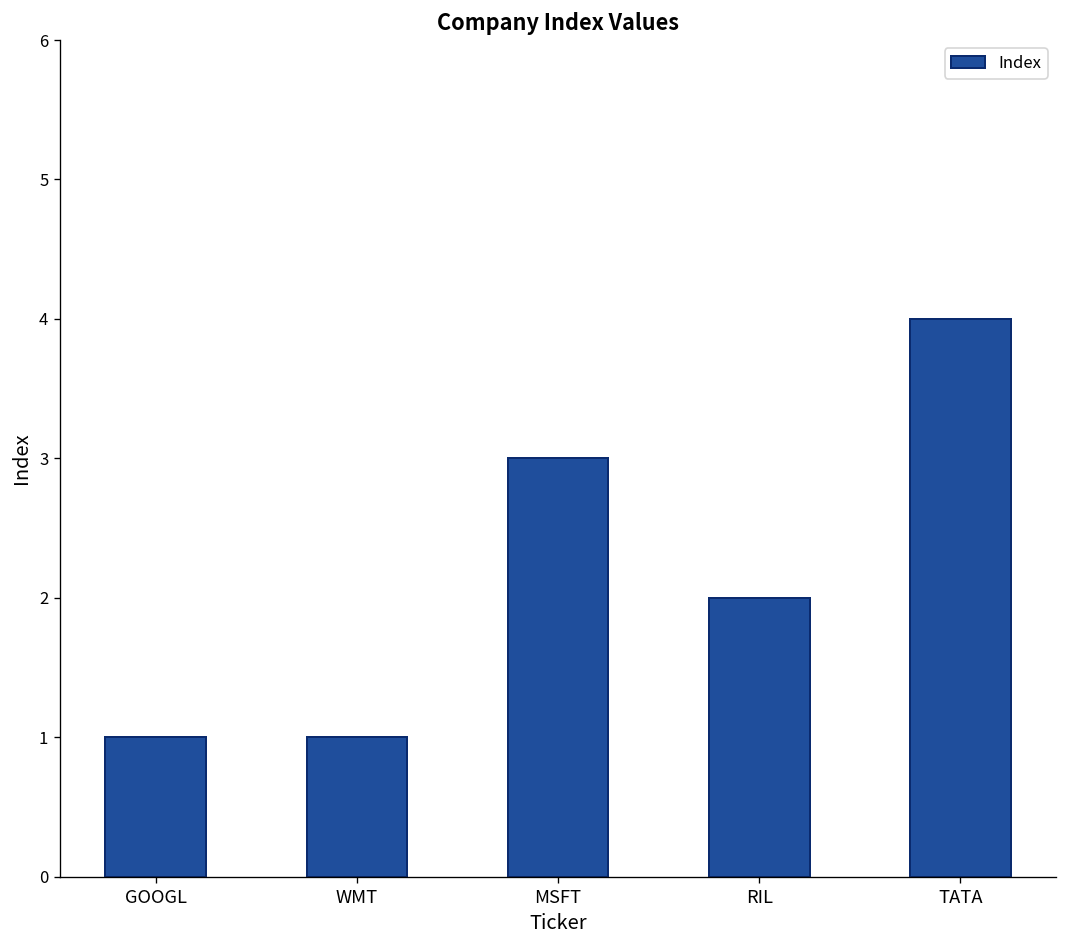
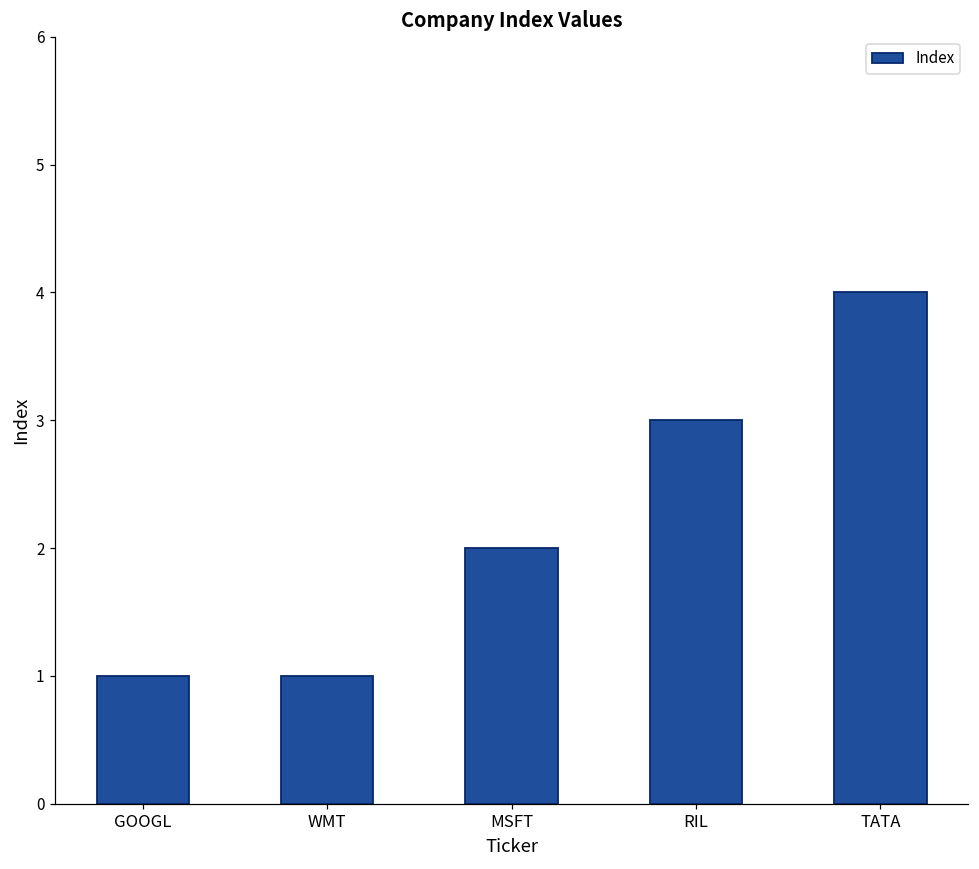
  {
    "GOOGL": 1,
    "WMT": 1,
-   "MSFT": 3,
-   "RIL": 2,
+   "MSFT": 2,
+   "RIL": 3,
    "TATA": 4
  }
